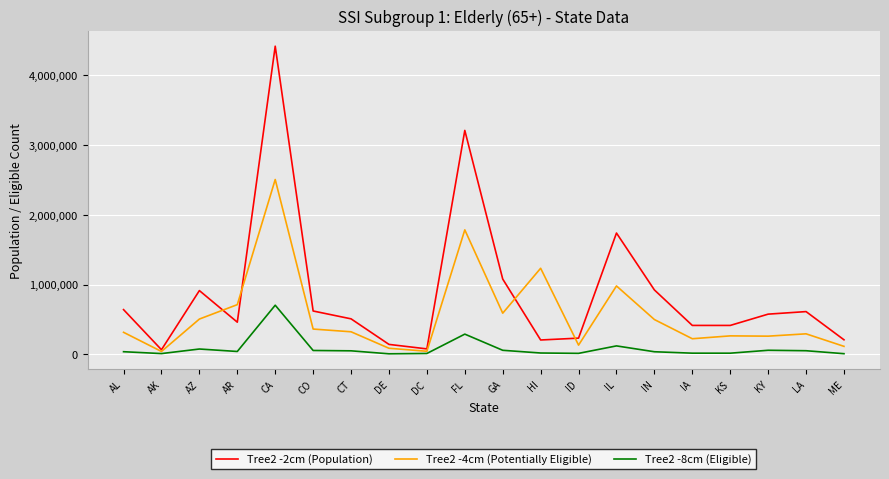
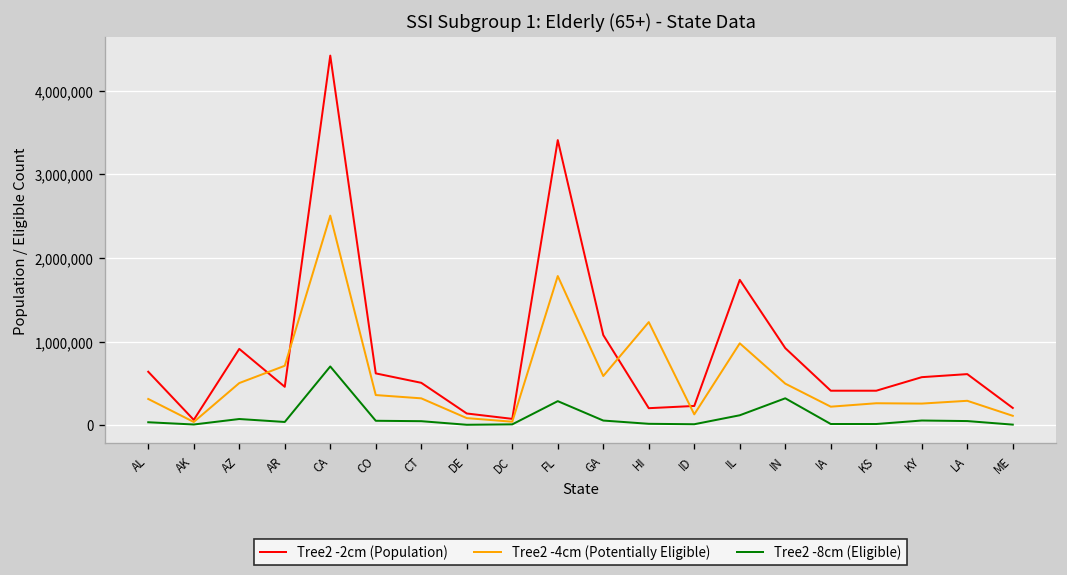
  {
    "Tree2 -2cm (Population)": {
      "AL": "600,000",
      "AZ": "900,000",
      "AR": "500,000",
      "CA": "4,400,000",
      "CO": "600,000",
      "CT": "500,000",
      "DE": "100,000",
-     "FL": "3,200,000",
+     "FL": "3,400,000",
      "GA": "1,100,000",
      "HI": "200,000",
      "ID": "200,000",
      "IL": "1,700,000",
      "IN": "900,000",
      "IA": "400,000",
      "KS": "400,000",
      "KY": "600,000",
      "LA": "600,000",
      "ME": "200,000"
    },
    "Tree2 -4cm (Potentially Eligible)": {
      "AL": "300,000",
      "AZ": "500,000",
      "AR": "700,000",
      "CA": "2,500,000",
      "CO": "400,000",
      "CT": "300,000",
      "DE": "100,000",
      "FL": "1,800,000",
      "GA": "600,000",
      "HI": "1,200,000",
      "ID": "100,000",
      "IL": "1,000,000",
      "IN": "500,000",
      "IA": "200,000",
      "KS": "300,000",
      "KY": "300,000",
      "LA": "300,000",
      "ME": "100,000"
    },
    "Tree2 -8cm (Eligible)": {
      "AL": "0",
      "AZ": "100,000",
      "AR": "0",
      "CA": "700,000",
      "CO": "100,000",
      "CT": "0",
      "DE": "0",
      "FL": "300,000",
      "GA": "100,000",
      "HI": "0",
      "ID": "0",
      "IL": "100,000",
-     "IN": "0",
+     "IN": "300,000",
      "IA": "0",
      "KS": "0",
      "KY": "100,000",
      "LA": "100,000",
      "ME": "0"
    }
  }
